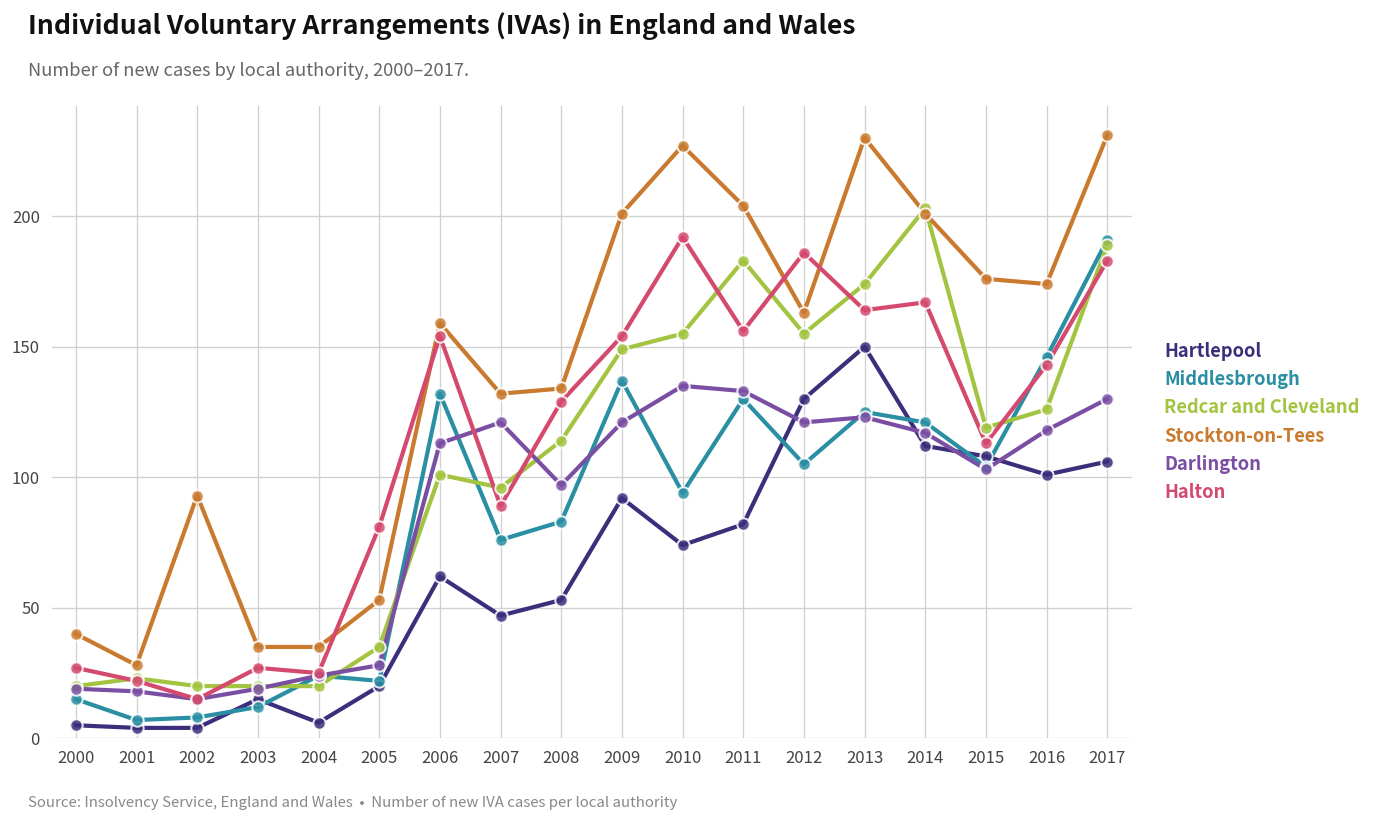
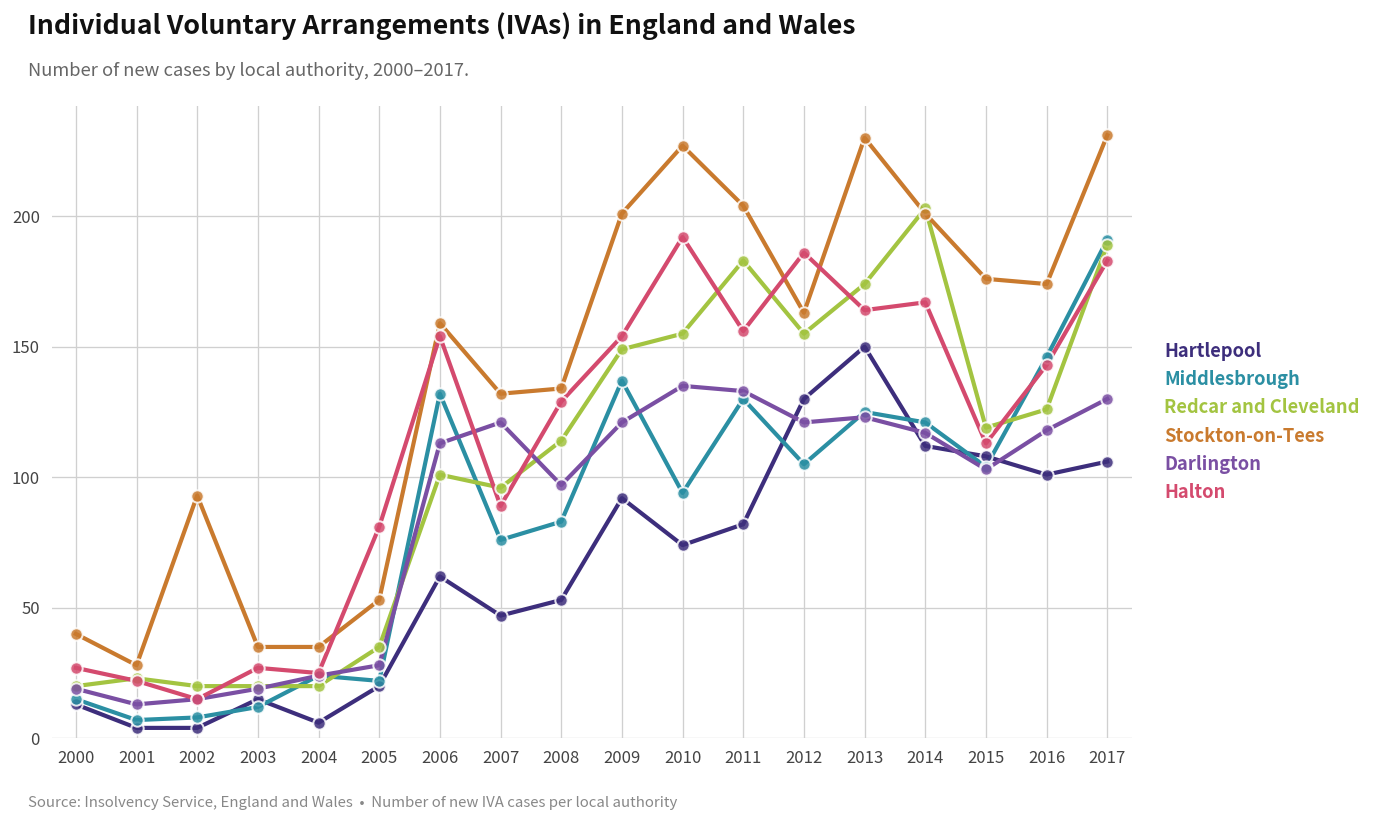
  {
    "Hartlepool": {
-     "2000": 5,
+     "2000": 13,
      "2001": 4,
      "2002": 4,
      "2003": 15,
      "2004": 6,
      "2005": 20,
      "2006": 62,
      "2007": 47,
      "2008": 53,
      "2009": 92,
      "2010": 74,
      "2011": 82,
      "2012": 130,
      "2013": 150,
      "2014": 112,
      "2015": 108,
      "2016": 101,
      "2017": 106
    },
    "Middlesbrough": {
      "2000": 15,
      "2001": 7,
      "2002": 8,
      "2003": 12,
      "2005": 22,
      "2006": 132,
      "2007": 76,
      "2008": 83,
      "2009": 137,
      "2010": 94,
      "2011": 130,
      "2012": 105,
      "2013": 125,
      "2014": 121,
      "2016": 146,
      "2017": 191
    },
    "Redcar and Cleveland": {
      "2002": 20,
      "2004": 20,
      "2005": 35,
      "2006": 101,
      "2007": 96,
      "2008": 114,
      "2009": 149,
      "2010": 155,
      "2011": 183,
      "2012": 155,
      "2013": 174,
      "2014": 203,
      "2015": 119,
      "2016": 126,
      "2017": 189
    },
    "Stockton-on-Tees": {
      "2000": 40,
      "2001": 28,
      "2002": 93,
      "2003": 35,
      "2004": 35,
      "2005": 53,
      "2006": 159,
      "2007": 132,
      "2008": 134,
      "2009": 201,
      "2010": 227,
      "2011": 204,
      "2012": 163,
      "2013": 230,
      "2014": 201,
      "2015": 176,
      "2016": 174,
      "2017": 231
    },
    "Darlington": {
-     "2001": 18,
+     "2001": 13,
      "2005": 28,
      "2006": 113,
      "2007": 121,
      "2008": 97,
      "2009": 121,
      "2010": 135,
      "2011": 133,
      "2012": 121,
      "2013": 123,
      "2014": 117,
      "2016": 118,
      "2017": 130
    },
    "Halton": {
      "2000": 27,
      "2003": 27,
      "2005": 81,
      "2006": 154,
      "2007": 89,
      "2008": 129,
      "2009": 154,
      "2010": 192,
      "2011": 156,
      "2012": 186,
      "2013": 164,
      "2014": 167,
      "2015": 113,
      "2016": 143,
      "2017": 183
    }
  }
